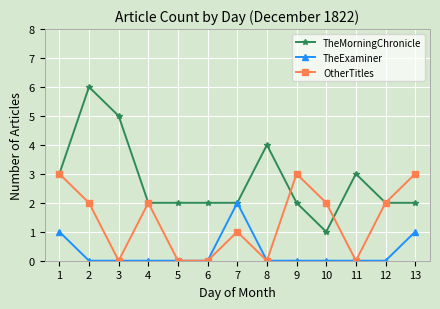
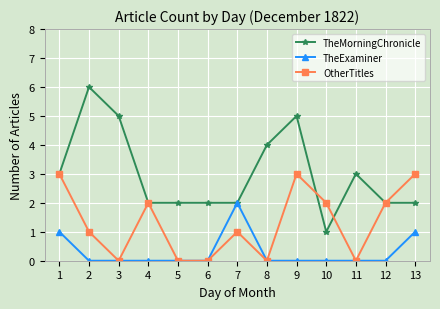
  {
    "TheMorningChronicle": {
      "2": 6,
      "3": 5,
      "5": 2,
      "6": 2,
      "8": 4,
-     "9": 2,
+     "9": 5,
      "10": 1,
      "11": 3,
      "13": 2
    },
    "TheExaminer": {
      "1": 1,
      "2": 0,
      "4": 0,
      "9": 0,
      "10": 0,
      "12": 0,
      "13": 1
    },
    "OtherTitles": {
-     "2": 2,
+     "2": 1,
      "7": 1,
      "9": 3,
      "10": 2,
      "13": 3
    }
  }
